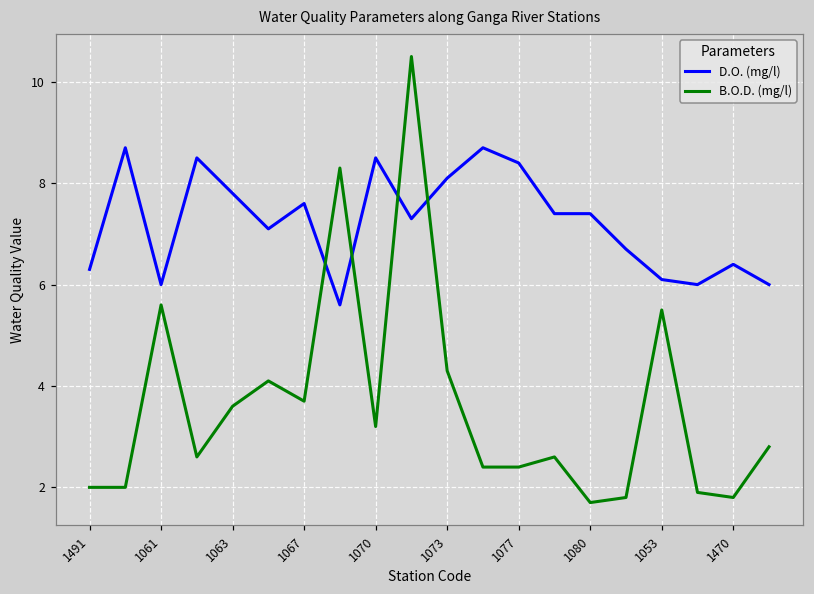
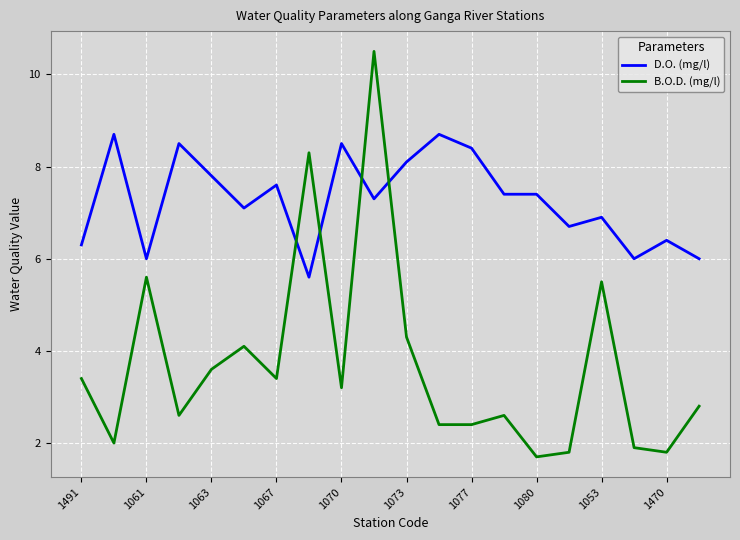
  {
    "D.O. (mg/l)": {
      "1491": 6.3,
      "1061": 6.0,
      "1063": 7.8,
      "1067": 7.6,
      "1070": 8.5,
      "1073": 8.1,
      "1077": 8.4,
      "1080": 7.4,
-     "1053": 6.1,
+     "1053": 6.9,
      "1470": 6.4
    },
    "B.O.D. (mg/l)": {
-     "1491": 2.0,
+     "1491": 3.4,
      "1061": 5.6,
      "1063": 3.6,
-     "1067": 3.7,
+     "1067": 3.4,
      "1070": 3.2,
      "1073": 4.3,
      "1077": 2.4,
      "1080": 1.7,
      "1053": 5.5,
      "1470": 1.8
    }
  }
